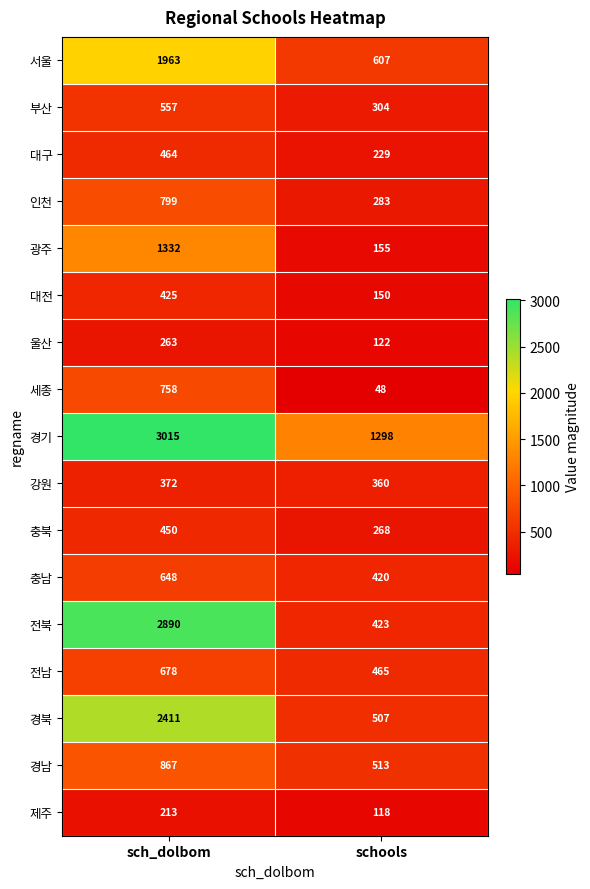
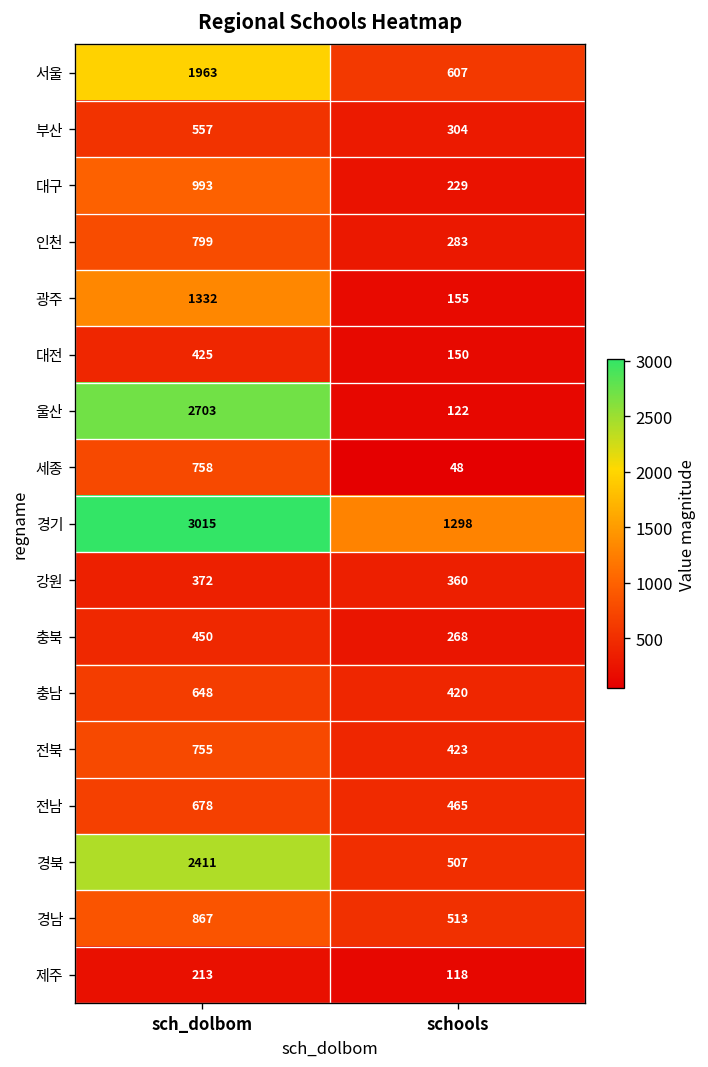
  {
    "서울": {
      "sch_dolbom": 1963,
      "schools": 607
    },
    "부산": {
      "sch_dolbom": 557,
      "schools": 304
    },
    "대구": {
-     "sch_dolbom": 464,
+     "sch_dolbom": 993,
      "schools": 229
    },
    "인천": {
      "sch_dolbom": 799,
      "schools": 283
    },
    "광주": {
      "sch_dolbom": 1332,
      "schools": 155
    },
    "대전": {
      "sch_dolbom": 425,
      "schools": 150
    },
    "울산": {
-     "sch_dolbom": 263,
+     "sch_dolbom": 2703,
      "schools": 122
    },
    "세종": {
      "sch_dolbom": 758,
      "schools": 48
    },
    "경기": {
      "sch_dolbom": 3015,
      "schools": 1298
    },
    "강원": {
      "sch_dolbom": 372,
      "schools": 360
    },
    "충북": {
      "sch_dolbom": 450,
      "schools": 268
    },
    "충남": {
      "sch_dolbom": 648,
      "schools": 420
    },
    "전북": {
-     "sch_dolbom": 2890,
+     "sch_dolbom": 755,
      "schools": 423
    },
    "전남": {
      "sch_dolbom": 678,
      "schools": 465
    },
    "경북": {
      "sch_dolbom": 2411,
      "schools": 507
    },
    "경남": {
      "sch_dolbom": 867,
      "schools": 513
    },
    "제주": {
      "sch_dolbom": 213,
      "schools": 118
    }
  }
